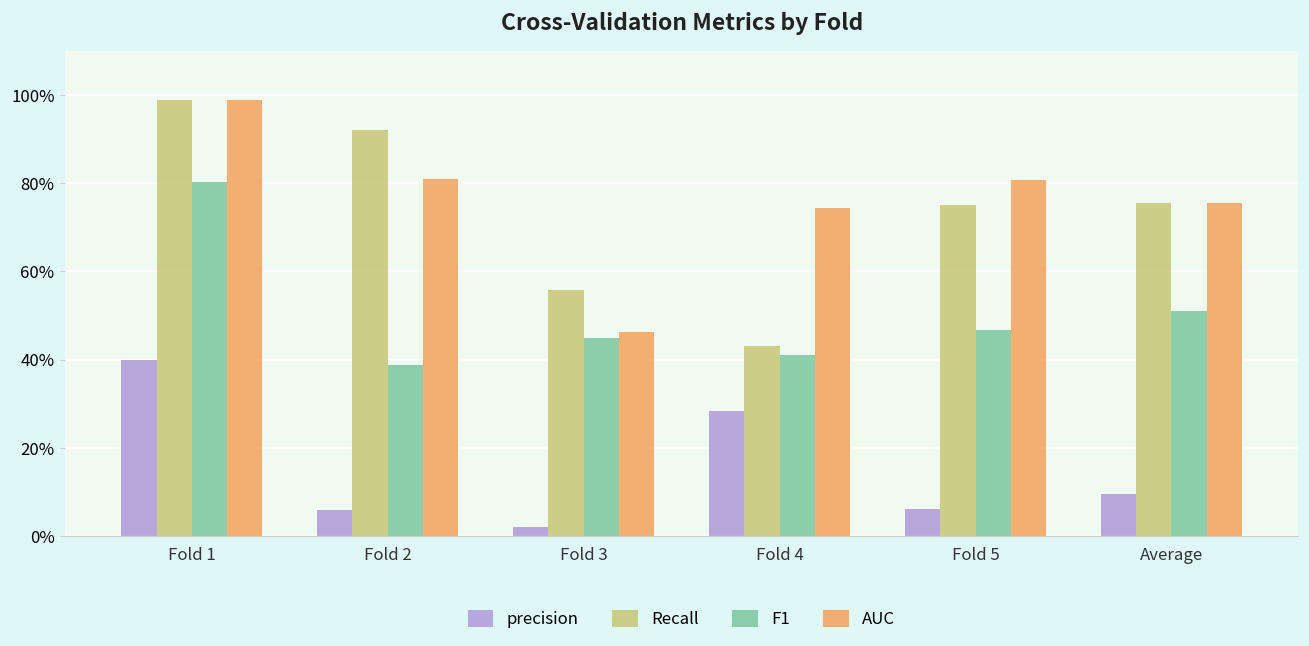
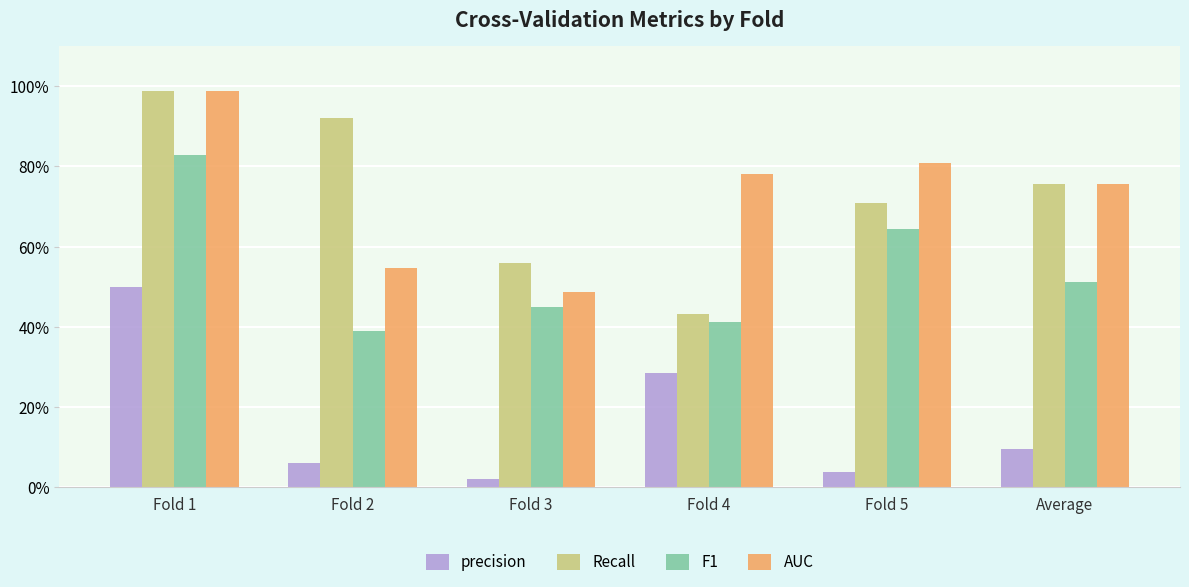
  {
    "precision": {
-     "Fold 1": "40%",
+     "Fold 1": "50%",
      "Fold 2": "6%",
      "Fold 3": "2%",
      "Fold 4": "28%",
-     "Fold 5": "6%",
+     "Fold 5": "4%",
      "Average": "9%"
    },
    "Recall": {
      "Fold 1": "99%",
      "Fold 2": "92%",
      "Fold 3": "56%",
      "Fold 4": "43%",
-     "Fold 5": "75%",
+     "Fold 5": "71%",
      "Average": "76%"
    },
    "F1": {
-     "Fold 1": "80%",
+     "Fold 1": "83%",
      "Fold 2": "39%",
      "Fold 3": "45%",
      "Fold 4": "41%",
-     "Fold 5": "47%",
+     "Fold 5": "64%",
      "Average": "51%"
    },
    "AUC": {
      "Fold 1": "99%",
-     "Fold 2": "81%",
-     "Fold 3": "46%",
-     "Fold 4": "74%",
+     "Fold 2": "55%",
+     "Fold 3": "49%",
+     "Fold 4": "78%",
      "Fold 5": "81%",
      "Average": "76%"
    }
  }
